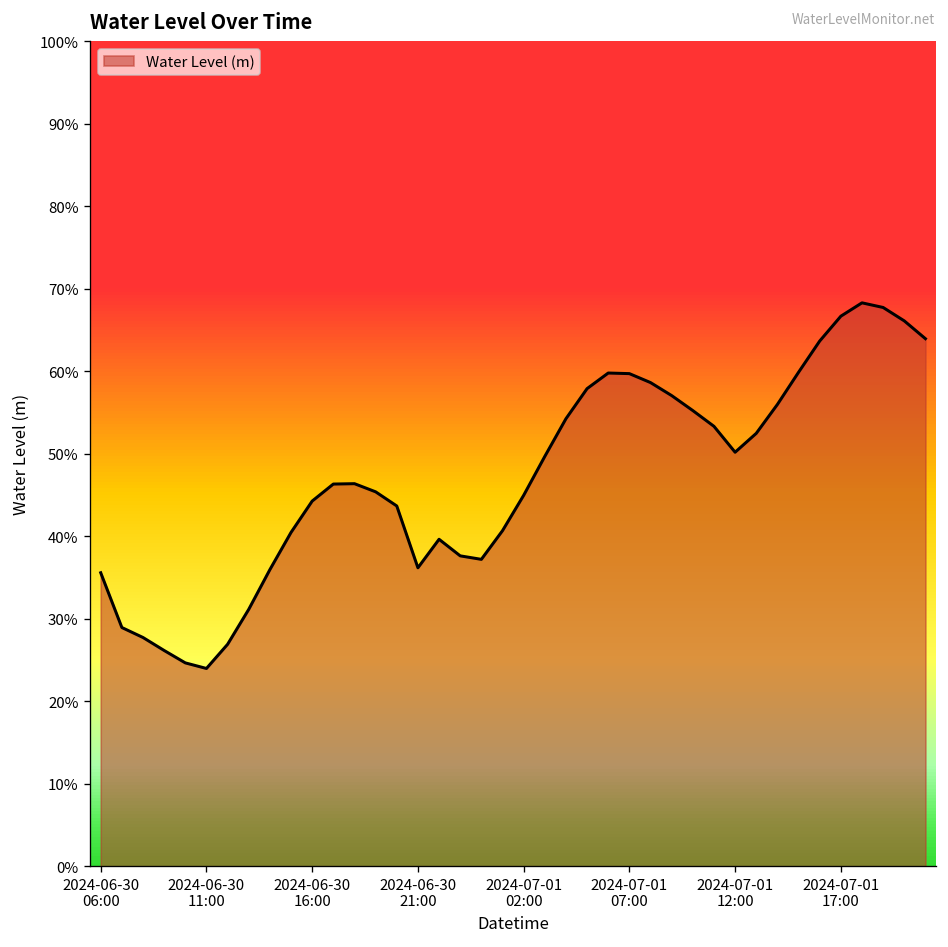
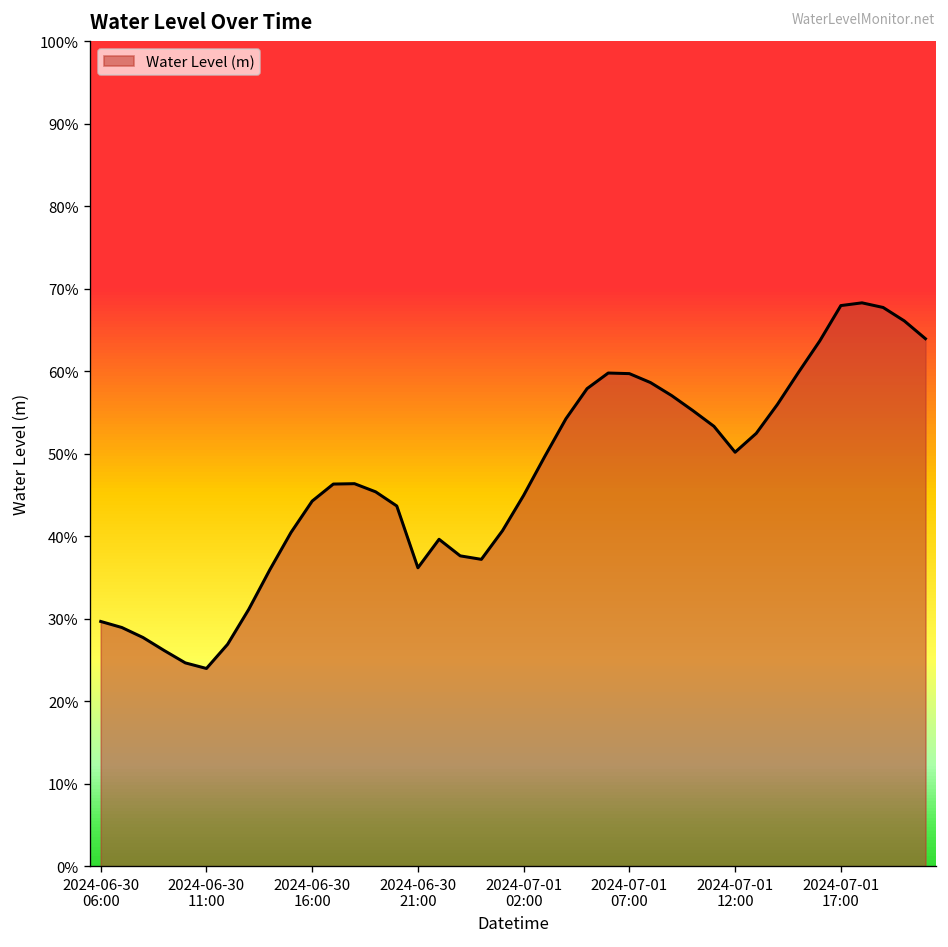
  {
-   "2024-06-30 06:00": "36%",
+   "2024-06-30 06:00": "30%",
    "2024-06-30 11:00": "24%",
    "2024-06-30 16:00": "44%",
    "2024-06-30 21:00": "36%",
    "2024-07-01 02:00": "45%",
    "2024-07-01 07:00": "60%",
    "2024-07-01 12:00": "50%",
-   "2024-07-01 17:00": "67%"
+   "2024-07-01 17:00": "68%"
  }
